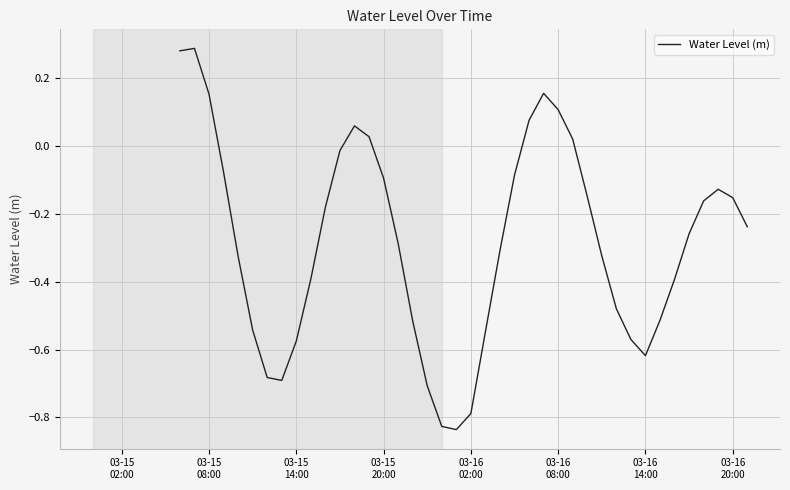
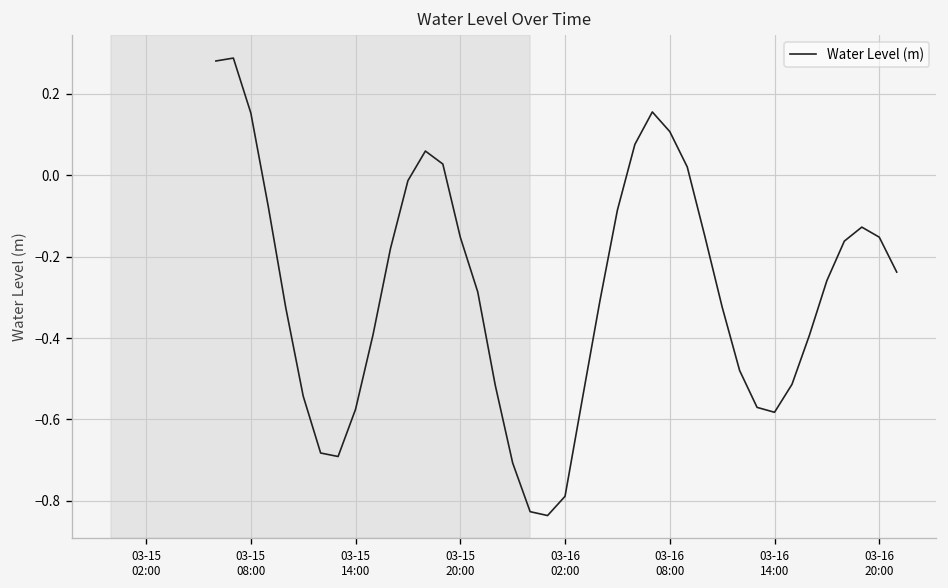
  {
    "03-15 08:00": 0.15,
    "03-15 14:00": -0.58,
-   "03-15 20:00": -0.09,
+   "03-15 20:00": -0.15,
    "03-16 02:00": -0.79,
    "03-16 08:00": 0.11,
-   "03-16 14:00": -0.62,
+   "03-16 14:00": -0.58,
    "03-16 20:00": -0.15
  }
